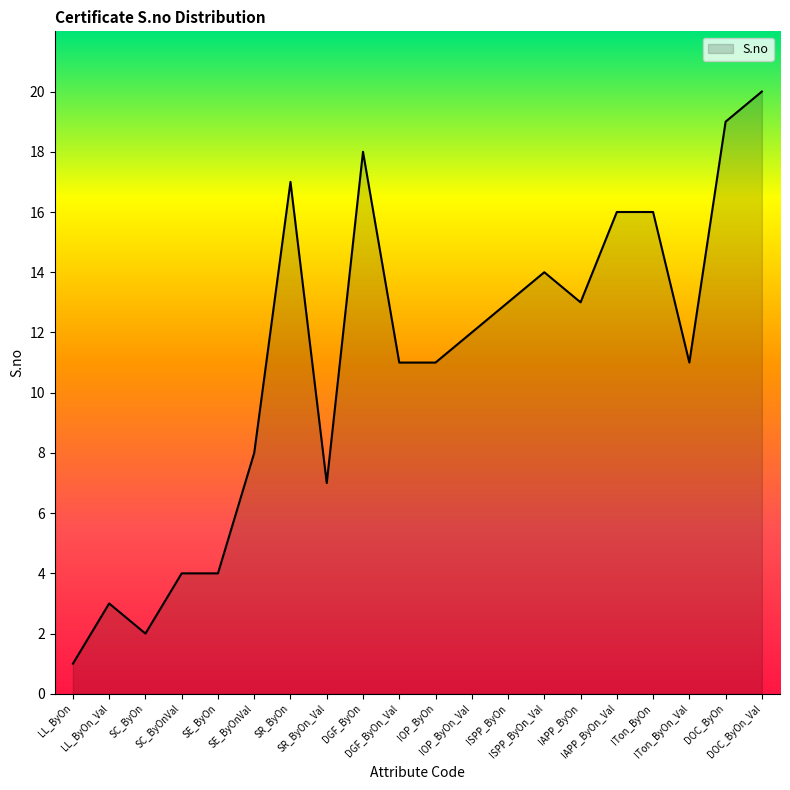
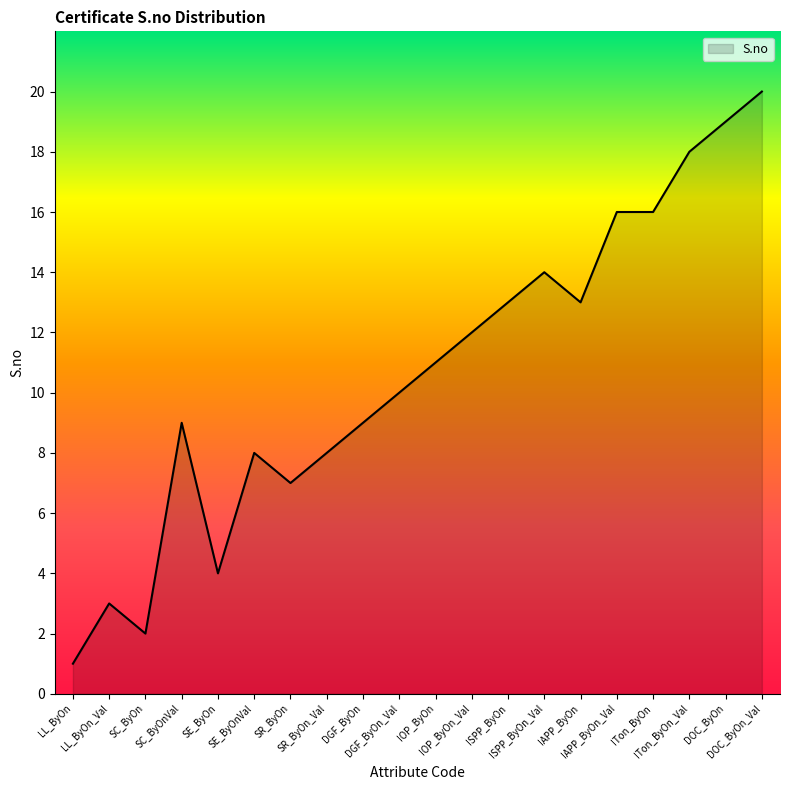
  {
    "LL_ByOn": 1,
    "LL_ByOn_Val": 3,
    "SC_ByOn": 2,
-   "SC_ByOnVal": 4,
+   "SC_ByOnVal": 9,
    "SE_ByOn": 4,
    "SE_ByOnVal": 8,
-   "SR_ByOn": 17,
-   "SR_ByOn_Val": 7,
-   "DGF_ByOn": 18,
-   "DGF_ByOn_Val": 11,
+   "SR_ByOn": 7,
+   "SR_ByOn_Val": 8,
+   "DGF_ByOn": 9,
+   "DGF_ByOn_Val": 10,
    "IOP_ByOn": 11,
    "IOP_ByOn_Val": 12,
    "ISPP_ByOn": 13,
    "ISPP_ByOn_Val": 14,
    "IAPP_ByOn": 13,
    "IAPP_ByOn_Val": 16,
    "ITon_ByOn": 16,
-   "ITon_ByOn_Val": 11,
+   "ITon_ByOn_Val": 18,
    "DOC_ByOn": 19,
    "DOC_ByOn_Val": 20
  }
